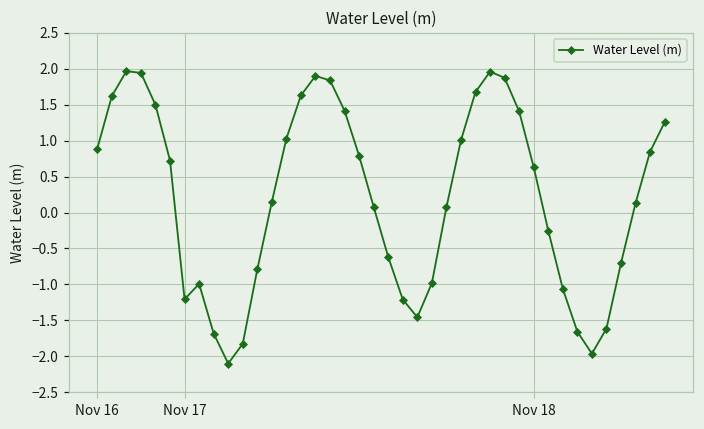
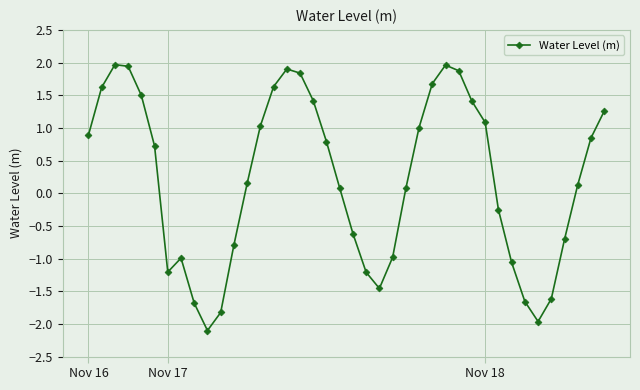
  {
    "Nov 16": 0.9,
    "Nov 17": -1.2,
-   "Nov 18": 0.6
+   "Nov 18": 1.1
  }
